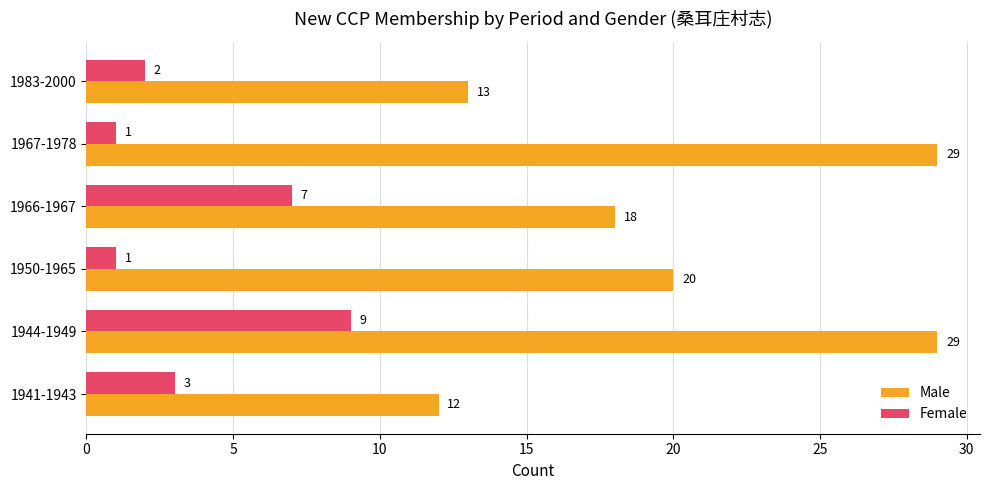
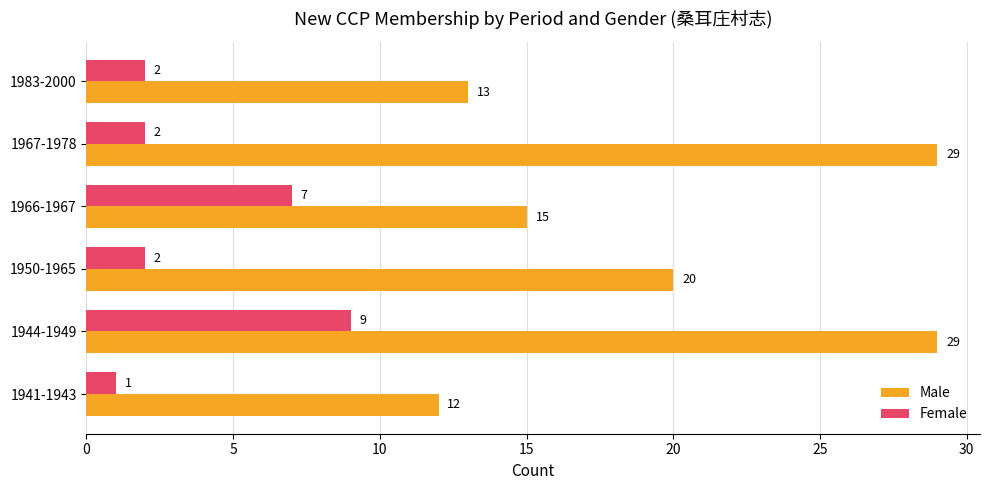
  {
    "Male": {
      "1983-2000": 13,
      "1967-1978": 29,
-     "1966-1967": 18,
+     "1966-1967": 15,
      "1950-1965": 20,
      "1944-1949": 29,
      "1941-1943": 12
    },
    "Female": {
      "1983-2000": 2,
-     "1967-1978": 1,
+     "1967-1978": 2,
      "1966-1967": 7,
-     "1950-1965": 1,
+     "1950-1965": 2,
      "1944-1949": 9,
-     "1941-1943": 3
+     "1941-1943": 1
    }
  }
